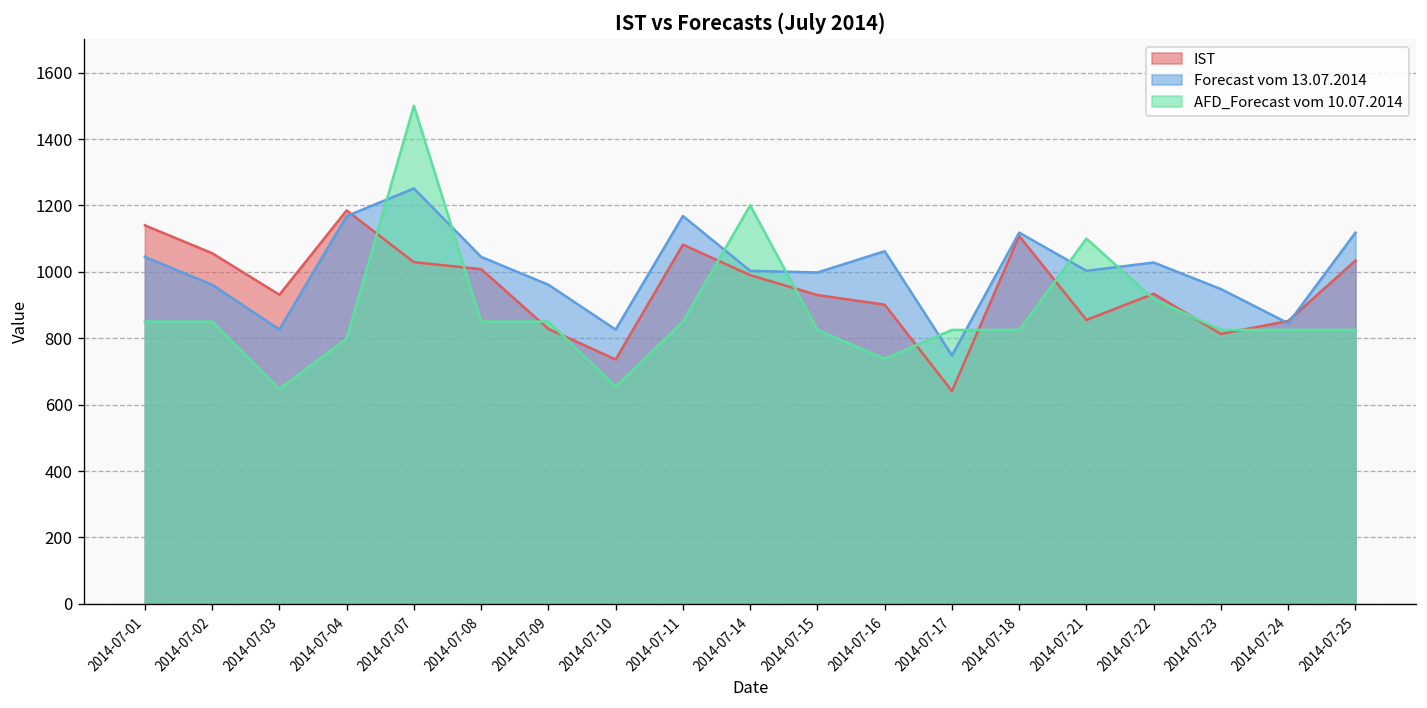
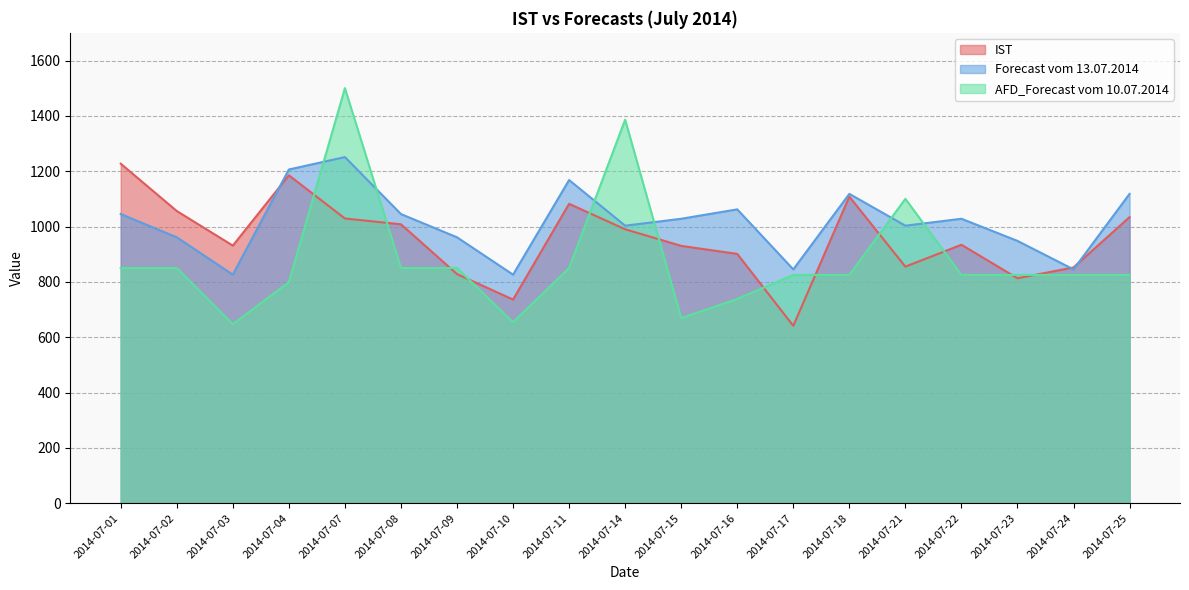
  {
    "IST": {
-     "2014-07-01": 1140,
+     "2014-07-01": 1230,
      "2014-07-02": 1060,
      "2014-07-03": 930,
      "2014-07-04": 1190,
      "2014-07-07": 1030,
      "2014-07-08": 1010,
      "2014-07-09": 830,
      "2014-07-10": 740,
      "2014-07-11": 1080,
      "2014-07-14": 990,
      "2014-07-15": 930,
      "2014-07-16": 900,
      "2014-07-17": 640,
      "2014-07-18": 1110,
      "2014-07-21": 860,
      "2014-07-22": 930,
      "2014-07-23": 810,
      "2014-07-25": 1030
    },
    "Forecast vom 13.07.2014": {
      "2014-07-01": 1050,
      "2014-07-02": 960,
      "2014-07-03": 830,
-     "2014-07-04": 1170,
+     "2014-07-04": 1210,
      "2014-07-07": 1250,
      "2014-07-08": 1050,
      "2014-07-09": 960,
      "2014-07-10": 830,
      "2014-07-11": 1170,
      "2014-07-14": 1000,
-     "2014-07-15": 1000,
+     "2014-07-15": 1030,
      "2014-07-16": 1060,
-     "2014-07-17": 750,
+     "2014-07-17": 850,
      "2014-07-18": 1120,
      "2014-07-21": 1000,
      "2014-07-22": 1030,
      "2014-07-23": 950,
      "2014-07-25": 1120
    },
    "AFD_Forecast vom 10.07.2014": {
      "2014-07-01": 850,
      "2014-07-02": 850,
      "2014-07-03": 650,
      "2014-07-04": 800,
      "2014-07-07": 1500,
      "2014-07-08": 850,
      "2014-07-09": 850,
      "2014-07-10": 650,
      "2014-07-11": 850,
-     "2014-07-14": 1200,
-     "2014-07-15": 830,
+     "2014-07-14": 1390,
+     "2014-07-15": 670,
      "2014-07-16": 740,
      "2014-07-17": 830,
      "2014-07-18": 830,
      "2014-07-21": 1100,
-     "2014-07-22": 920,
+     "2014-07-22": 830,
      "2014-07-23": 830,
      "2014-07-24": 830,
      "2014-07-25": 830
    }
  }
